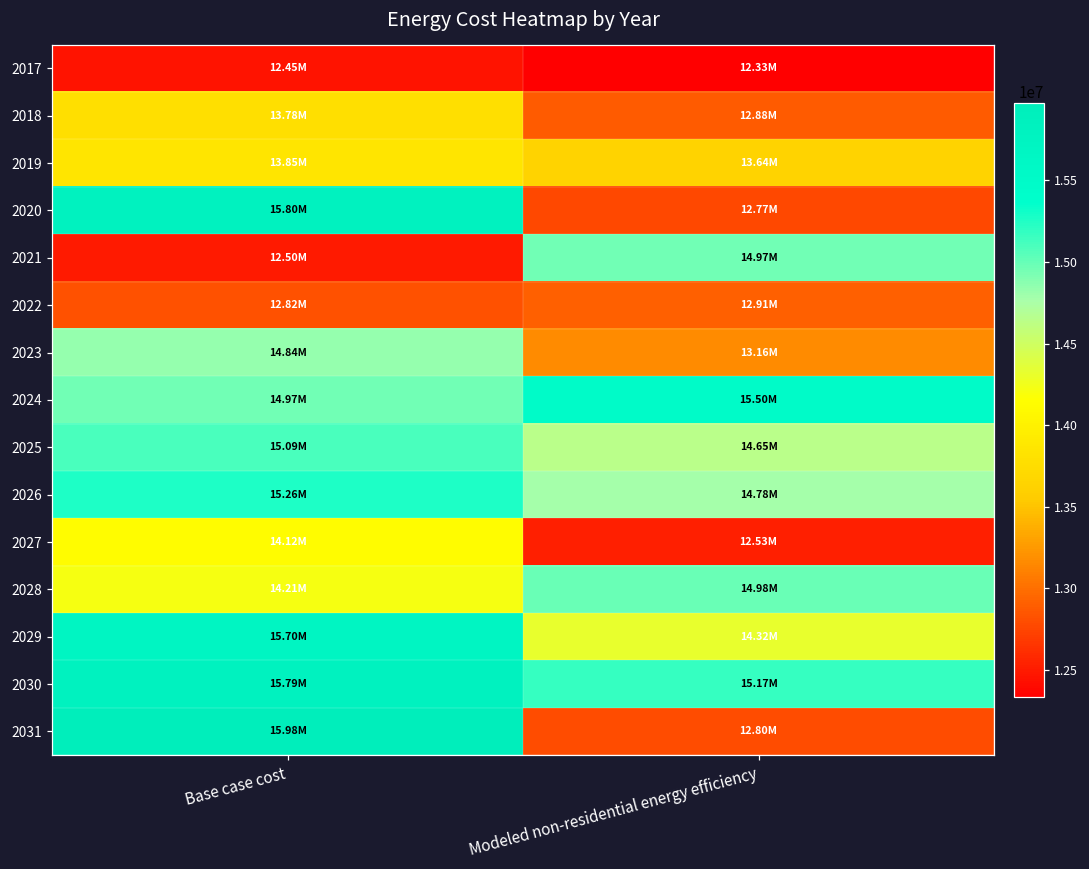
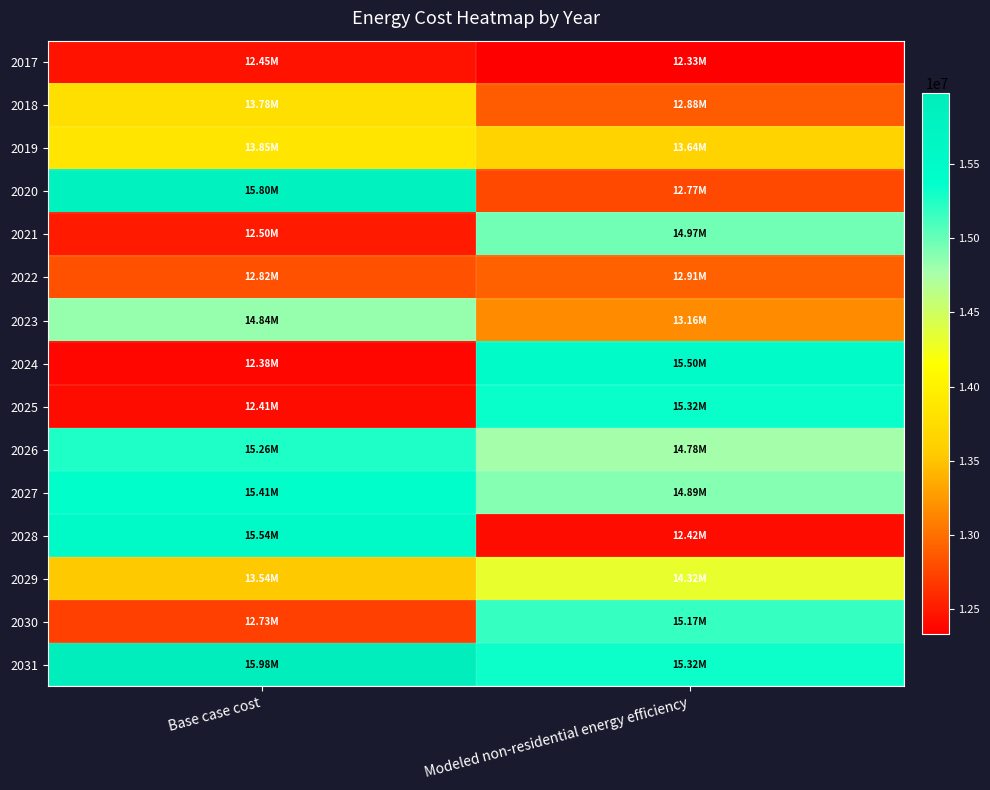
  {
    "2017": {
      "Base case cost": "12.45M",
      "Modeled non-residential energy efficiency": "12.33M"
    },
    "2018": {
      "Base case cost": "13.78M",
      "Modeled non-residential energy efficiency": "12.88M"
    },
    "2019": {
      "Base case cost": "13.85M",
      "Modeled non-residential energy efficiency": "13.64M"
    },
    "2020": {
      "Base case cost": "15.80M",
      "Modeled non-residential energy efficiency": "12.77M"
    },
    "2021": {
      "Base case cost": "12.50M",
      "Modeled non-residential energy efficiency": "14.97M"
    },
    "2022": {
      "Base case cost": "12.82M",
      "Modeled non-residential energy efficiency": "12.91M"
    },
    "2023": {
      "Base case cost": "14.84M",
      "Modeled non-residential energy efficiency": "13.16M"
    },
    "2024": {
-     "Base case cost": "14.97M",
+     "Base case cost": "12.38M",
      "Modeled non-residential energy efficiency": "15.50M"
    },
    "2025": {
-     "Base case cost": "15.09M",
-     "Modeled non-residential energy efficiency": "14.65M"
+     "Base case cost": "12.41M",
+     "Modeled non-residential energy efficiency": "15.32M"
    },
    "2026": {
      "Base case cost": "15.26M",
      "Modeled non-residential energy efficiency": "14.78M"
    },
    "2027": {
-     "Base case cost": "14.12M",
-     "Modeled non-residential energy efficiency": "12.53M"
+     "Base case cost": "15.41M",
+     "Modeled non-residential energy efficiency": "14.89M"
    },
    "2028": {
-     "Base case cost": "14.21M",
-     "Modeled non-residential energy efficiency": "14.98M"
+     "Base case cost": "15.54M",
+     "Modeled non-residential energy efficiency": "12.42M"
    },
    "2029": {
-     "Base case cost": "15.70M",
+     "Base case cost": "13.54M",
      "Modeled non-residential energy efficiency": "14.32M"
    },
    "2030": {
-     "Base case cost": "15.79M",
+     "Base case cost": "12.73M",
      "Modeled non-residential energy efficiency": "15.17M"
    },
    "2031": {
      "Base case cost": "15.98M",
-     "Modeled non-residential energy efficiency": "12.80M"
+     "Modeled non-residential energy efficiency": "15.32M"
    }
  }
